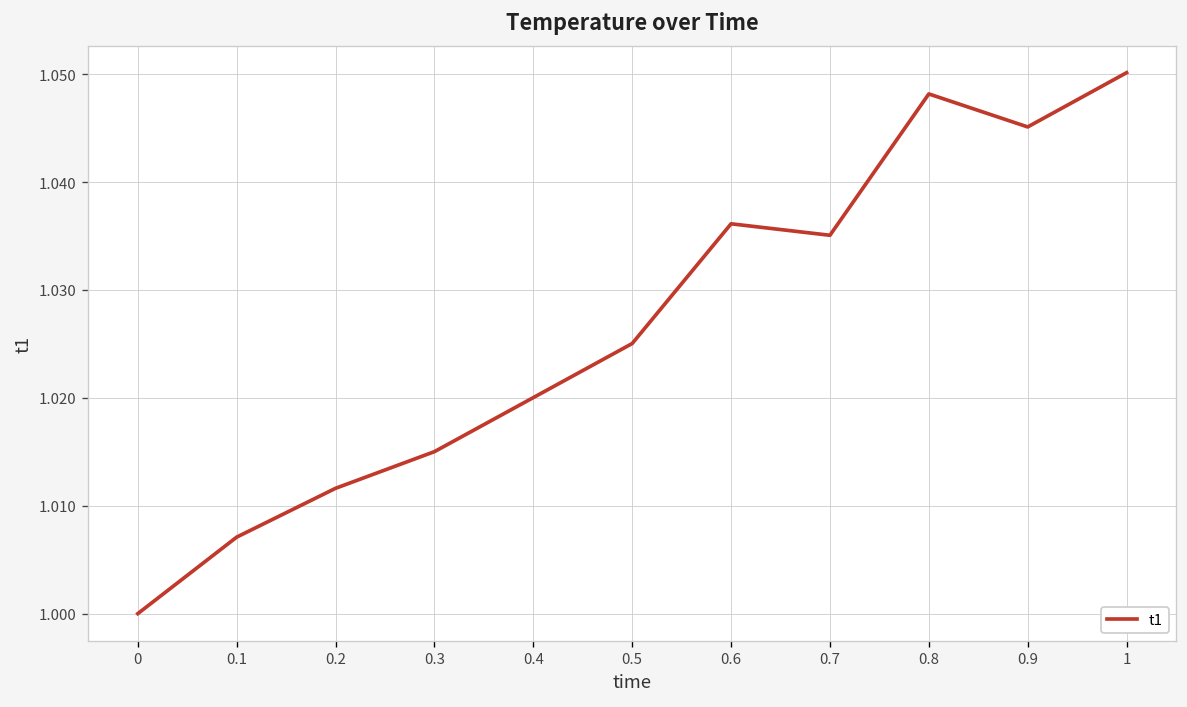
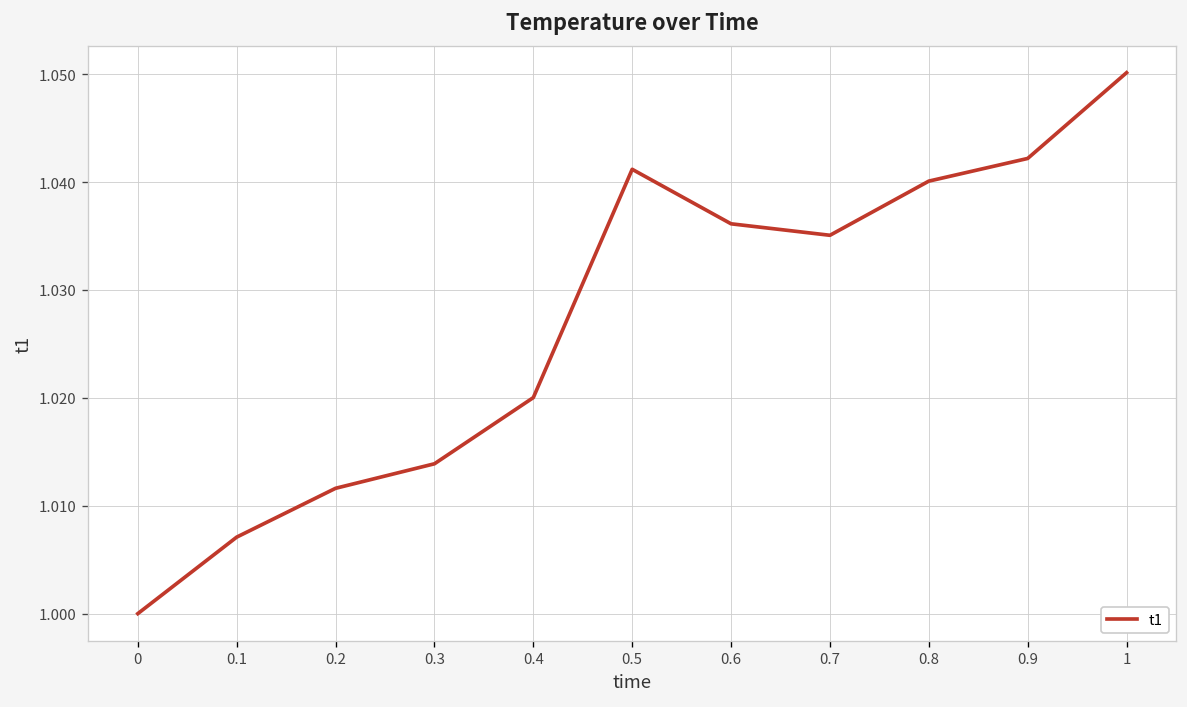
  {
    "0": 1.000,
    "0.1": 1.007,
    "0.2": 1.012,
-   "0.3": 1.015,
+   "0.3": 1.014,
    "0.4": 1.020,
-   "0.5": 1.025,
+   "0.5": 1.041,
    "0.6": 1.036,
    "0.7": 1.035,
-   "0.8": 1.048,
-   "0.9": 1.045,
+   "0.8": 1.040,
+   "0.9": 1.042,
    "1": 1.050
  }
